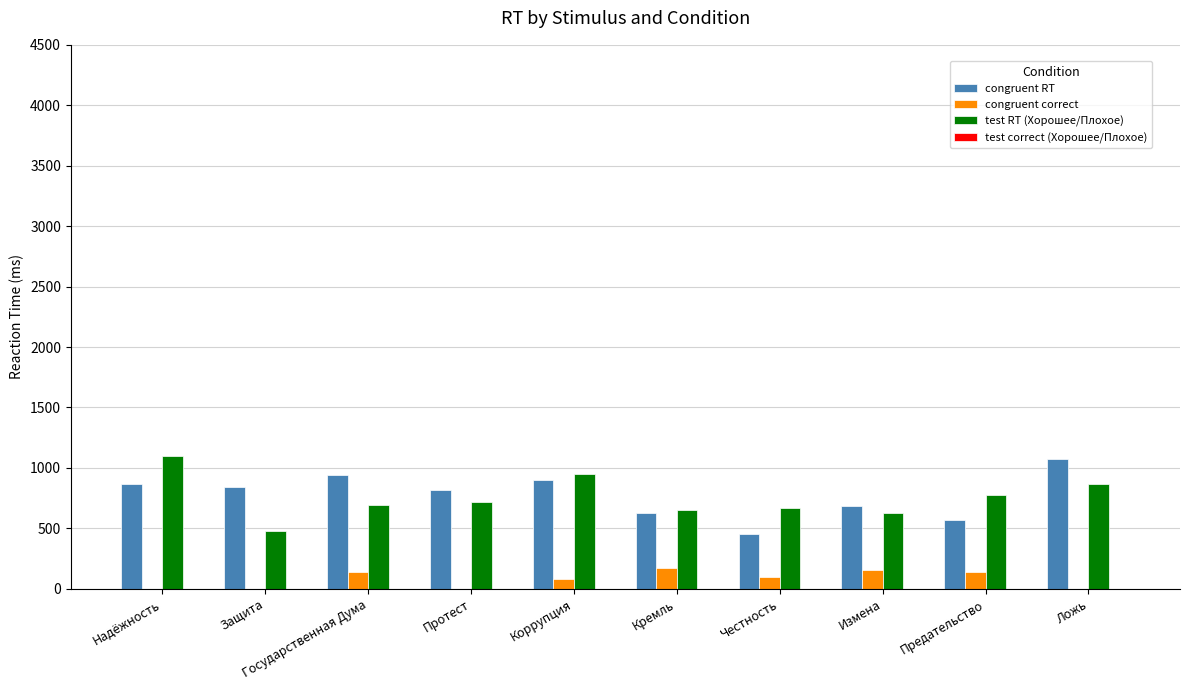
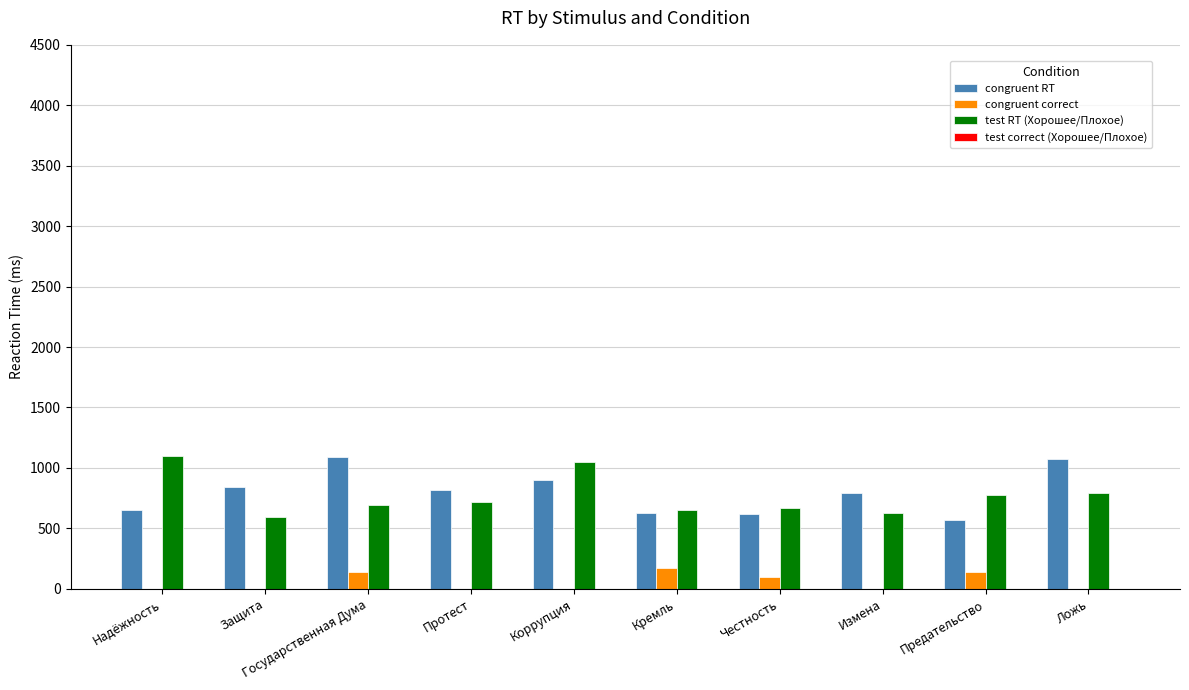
  {
    "congruent RT": {
-     "Надёжность": 870,
+     "Надёжность": 650,
      "Защита": 840,
-     "Государственная Дума": 940,
+     "Государственная Дума": 1090,
      "Протест": 820,
      "Коррупция": 900,
      "Кремль": 630,
-     "Честность": 450,
-     "Измена": 680,
+     "Честность": 620,
+     "Измена": 790,
      "Предательство": 570,
      "Ложь": 1070
    },
    "congruent correct": {
      "Государственная Дума": 140,
      "Протест": 0,
-     "Коррупция": 80,
+     "Коррупция": 0,
      "Кремль": 170,
      "Честность": 90,
-     "Измена": 150,
+     "Измена": 0,
      "Предательство": 140,
      "Ложь": 0
    },
    "test RT (Хорошее/Плохое)": {
      "Надёжность": 1100,
-     "Защита": 480,
+     "Защита": 590,
      "Государственная Дума": 690,
      "Протест": 720,
-     "Коррупция": 950,
+     "Коррупция": 1050,
      "Кремль": 650,
      "Честность": 670,
      "Измена": 630,
      "Предательство": 780,
-     "Ложь": 870
+     "Ложь": 790
    }
  }
